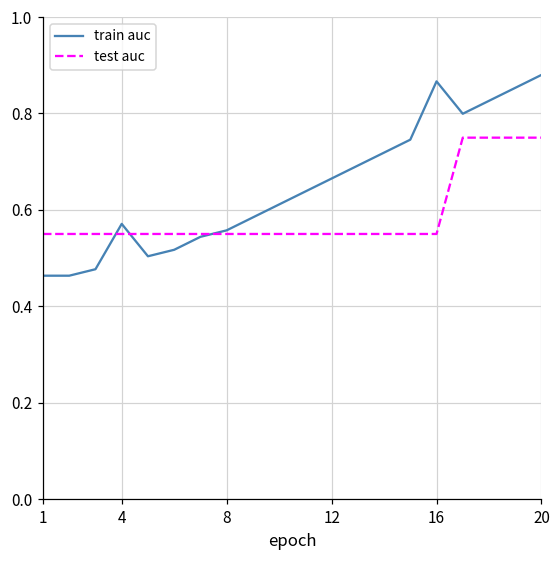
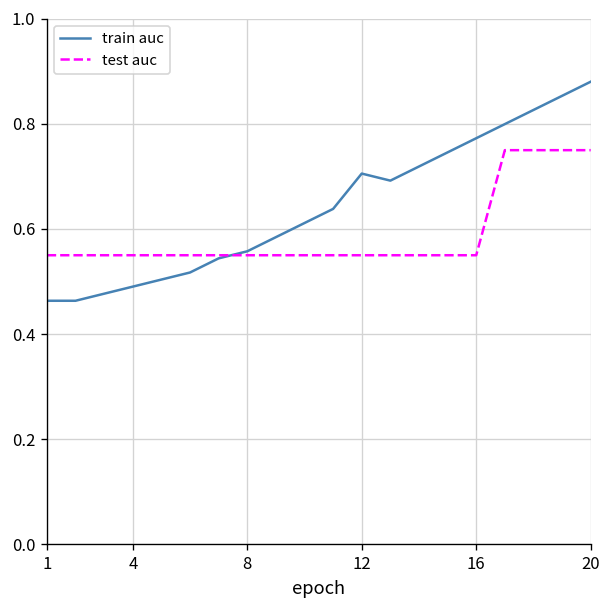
  {
    "train auc": {
      "1": 0.46,
-     "4": 0.57,
+     "4": 0.49,
      "8": 0.56,
-     "12": 0.67,
-     "16": 0.87,
+     "12": 0.71,
+     "16": 0.77,
      "20": 0.88
    },
    "test auc": {
      "1": 0.55,
      "4": 0.55,
      "8": 0.55,
      "12": 0.55,
      "16": 0.55,
      "20": 0.75
    }
  }
